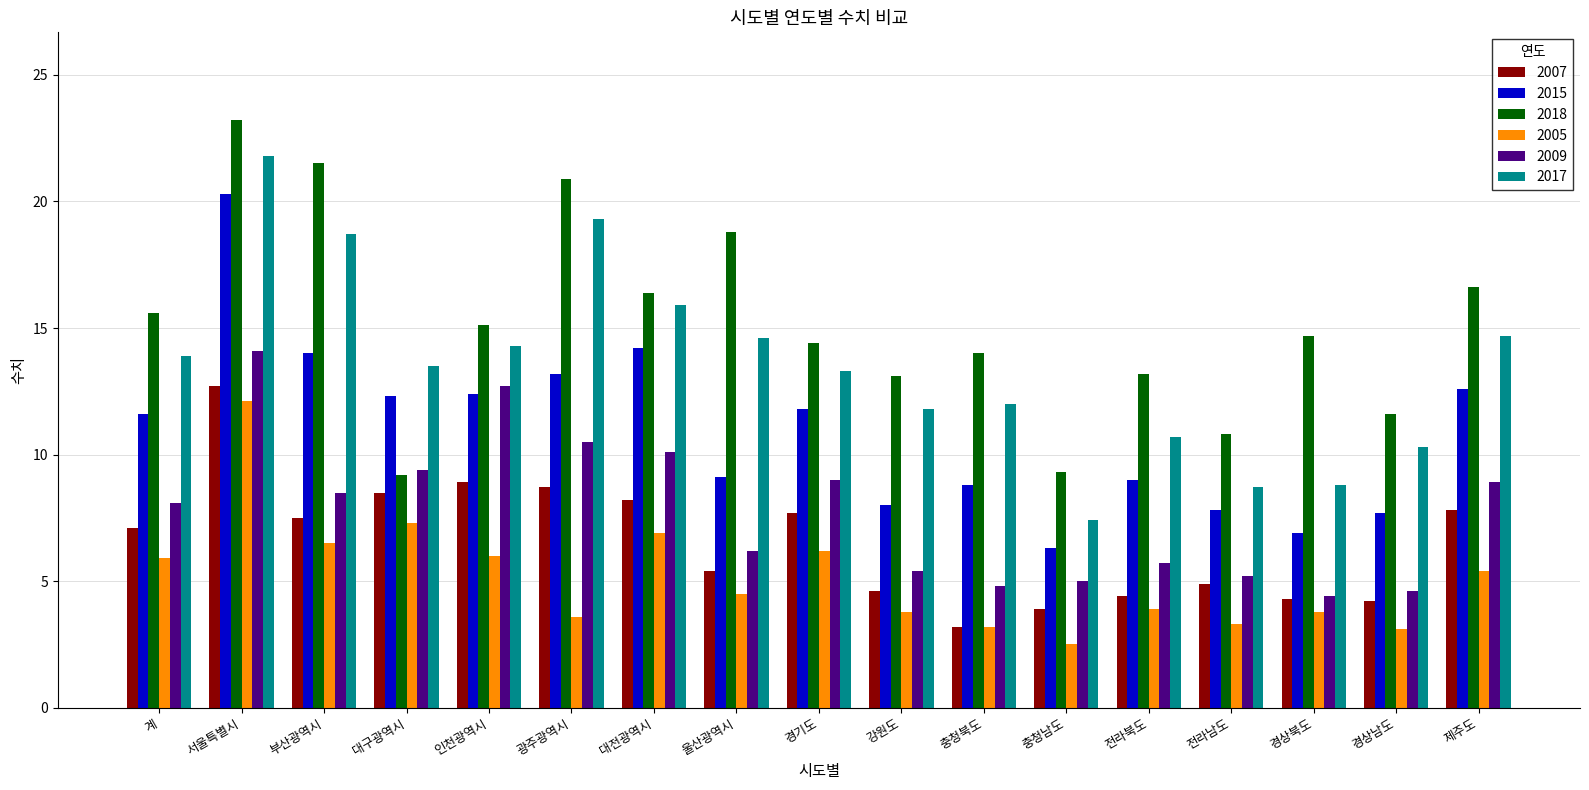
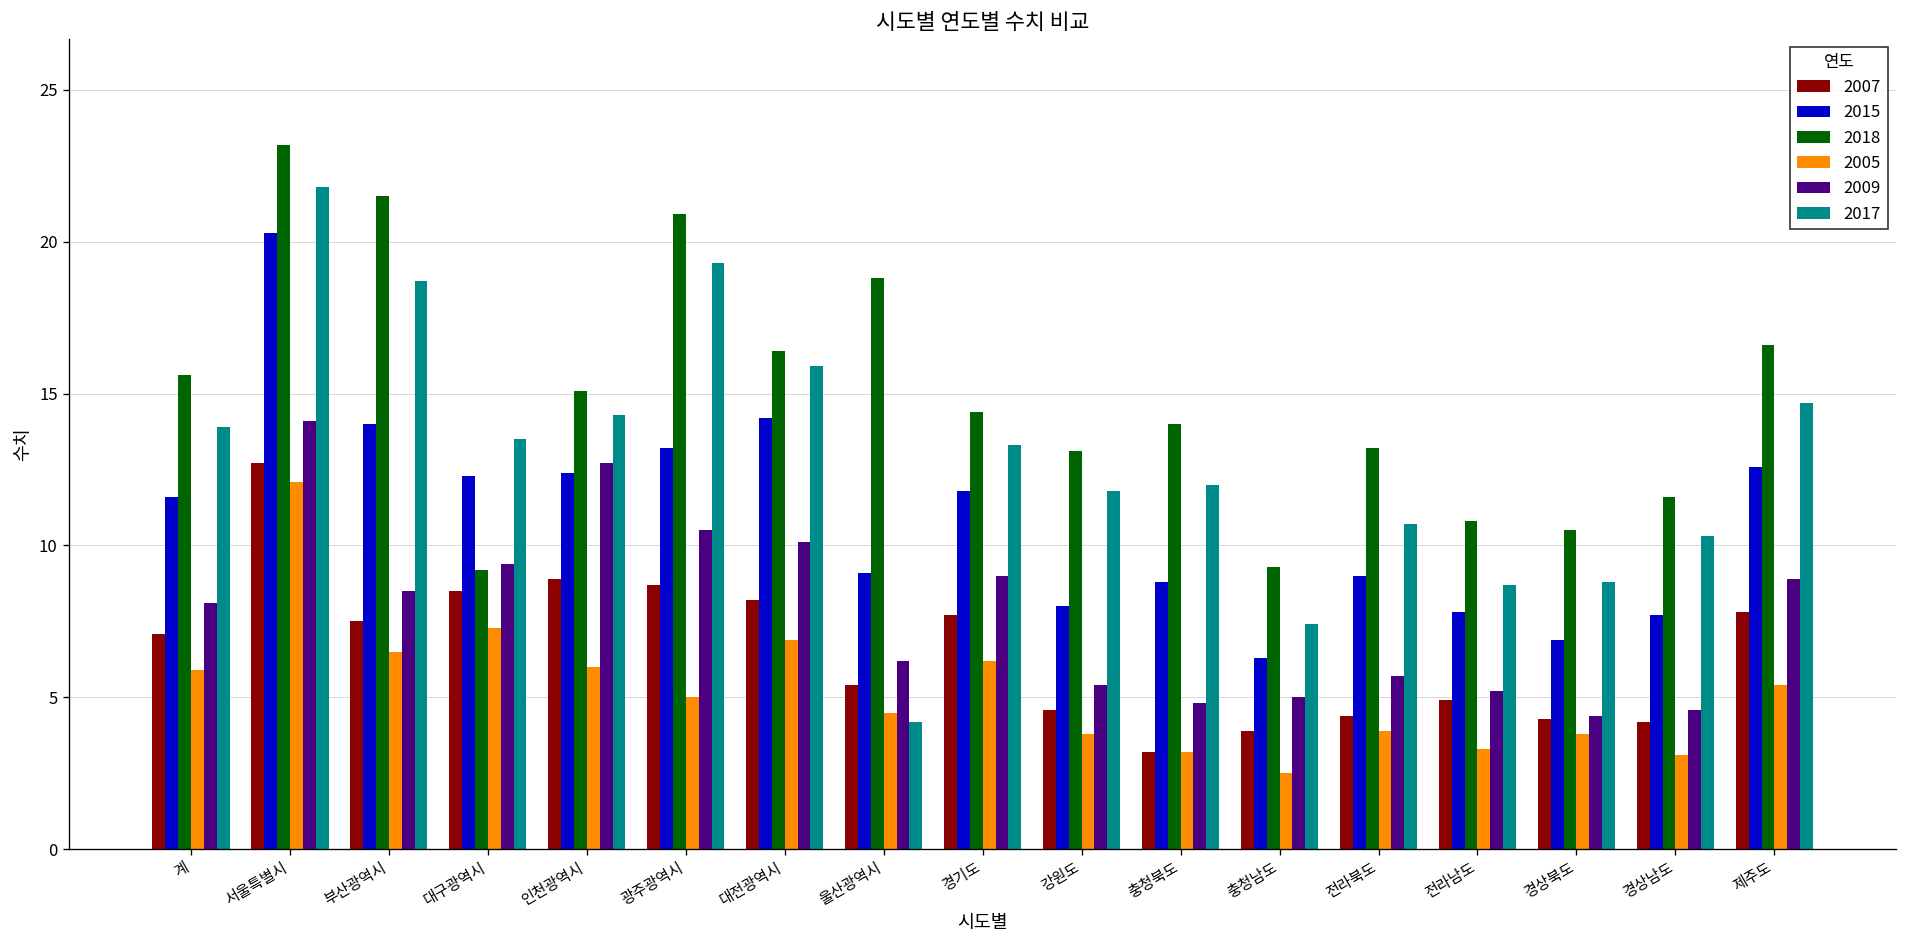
  {
    "2007": {
      "계": 7.1,
      "서울특별시": 12.7,
      "부산광역시": 7.5,
      "대구광역시": 8.5,
      "인천광역시": 8.9,
      "광주광역시": 8.7,
      "대전광역시": 8.2,
      "울산광역시": 5.4,
      "경기도": 7.7,
      "강원도": 4.6,
      "충청북도": 3.2,
      "충청남도": 3.9,
      "전라북도": 4.4,
      "전라남도": 4.9,
      "경상북도": 4.3,
      "경상남도": 4.2,
      "제주도": 7.8
    },
    "2015": {
      "계": 11.6,
      "서울특별시": 20.3,
      "부산광역시": 14.0,
      "대구광역시": 12.3,
      "인천광역시": 12.4,
      "광주광역시": 13.2,
      "대전광역시": 14.2,
      "울산광역시": 9.1,
      "경기도": 11.8,
      "강원도": 8.0,
      "충청북도": 8.8,
      "충청남도": 6.3,
      "전라북도": 9.0,
      "전라남도": 7.8,
      "경상북도": 6.9,
      "경상남도": 7.7,
      "제주도": 12.6
    },
    "2018": {
      "계": 15.6,
      "서울특별시": 23.2,
      "부산광역시": 21.5,
      "대구광역시": 9.2,
      "인천광역시": 15.1,
      "광주광역시": 20.9,
      "대전광역시": 16.4,
      "울산광역시": 18.8,
      "경기도": 14.4,
      "강원도": 13.1,
      "충청북도": 14.0,
      "충청남도": 9.3,
      "전라북도": 13.2,
      "전라남도": 10.8,
-     "경상북도": 14.7,
+     "경상북도": 10.5,
      "경상남도": 11.6,
      "제주도": 16.6
    },
    "2005": {
      "계": 5.9,
      "서울특별시": 12.1,
      "부산광역시": 6.5,
      "대구광역시": 7.3,
      "인천광역시": 6.0,
-     "광주광역시": 3.6,
+     "광주광역시": 5.0,
      "대전광역시": 6.9,
      "울산광역시": 4.5,
      "경기도": 6.2,
      "강원도": 3.8,
      "충청북도": 3.2,
      "충청남도": 2.5,
      "전라북도": 3.9,
      "전라남도": 3.3,
      "경상북도": 3.8,
      "경상남도": 3.1,
      "제주도": 5.4
    },
    "2009": {
      "계": 8.1,
      "서울특별시": 14.1,
      "부산광역시": 8.5,
      "대구광역시": 9.4,
      "인천광역시": 12.7,
      "광주광역시": 10.5,
      "대전광역시": 10.1,
      "울산광역시": 6.2,
      "경기도": 9.0,
      "강원도": 5.4,
      "충청북도": 4.8,
      "충청남도": 5.0,
      "전라북도": 5.7,
      "전라남도": 5.2,
      "경상북도": 4.4,
      "경상남도": 4.6,
      "제주도": 8.9
    },
    "2017": {
      "계": 13.9,
      "서울특별시": 21.8,
      "부산광역시": 18.7,
      "대구광역시": 13.5,
      "인천광역시": 14.3,
      "광주광역시": 19.3,
      "대전광역시": 15.9,
-     "울산광역시": 14.6,
+     "울산광역시": 4.2,
      "경기도": 13.3,
      "강원도": 11.8,
      "충청북도": 12.0,
      "충청남도": 7.4,
      "전라북도": 10.7,
      "전라남도": 8.7,
      "경상북도": 8.8,
      "경상남도": 10.3,
      "제주도": 14.7
    }
  }
